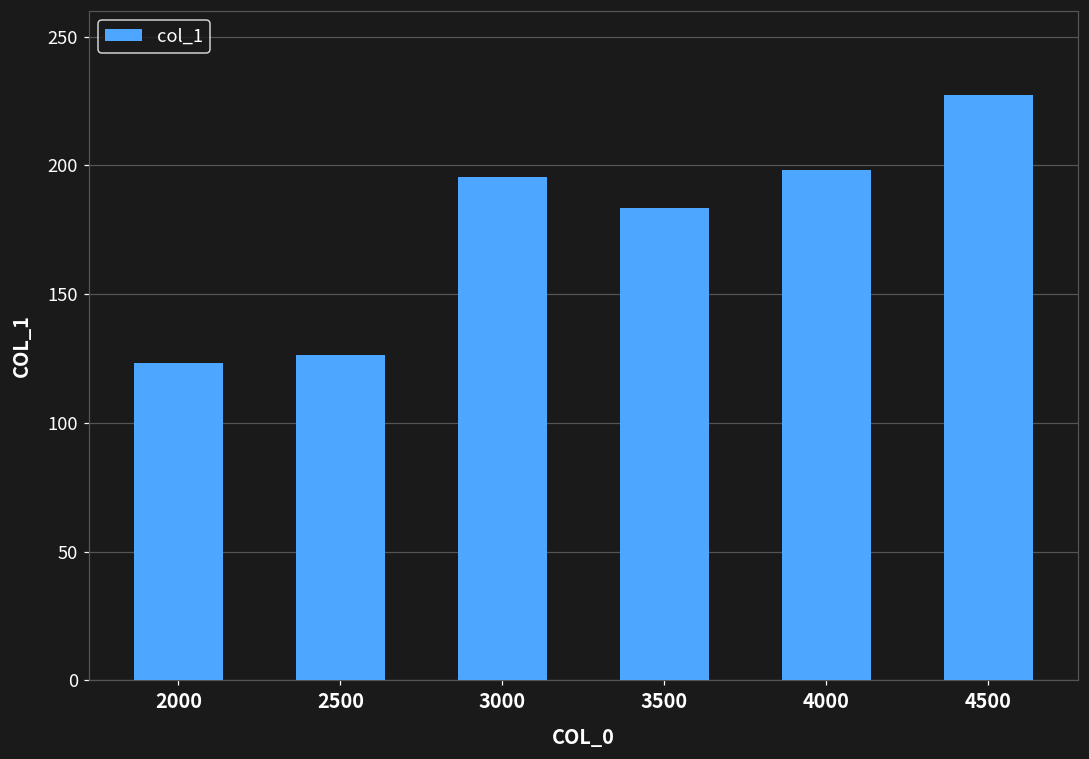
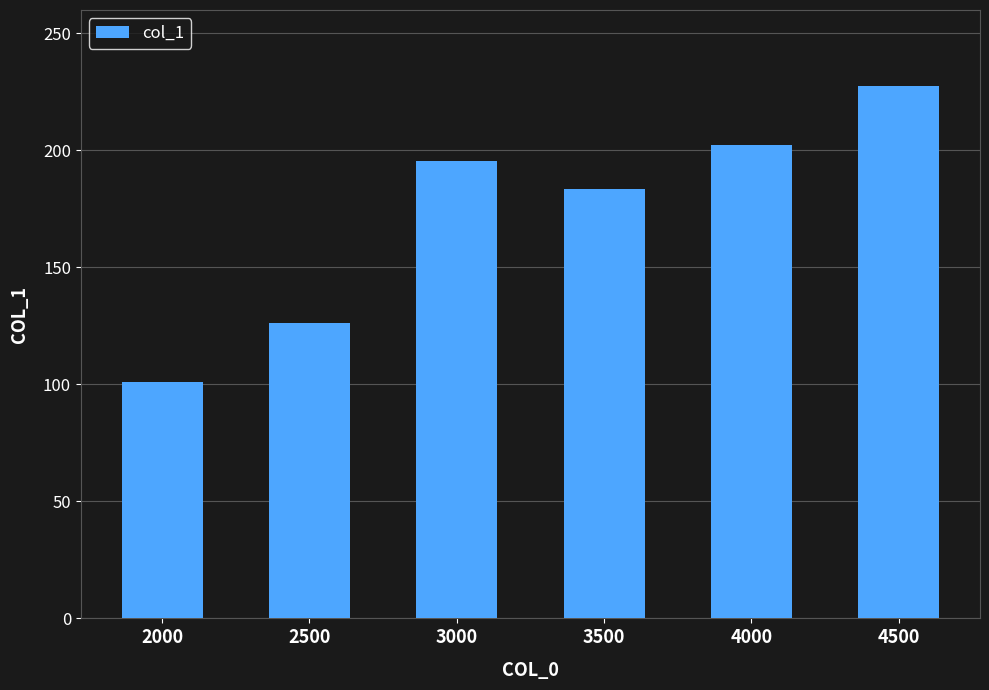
  {
-   "2000": 123,
+   "2000": 101,
    "2500": 126,
    "3000": 195,
    "3500": 183,
-   "4000": 198,
+   "4000": 202,
    "4500": 227
  }
